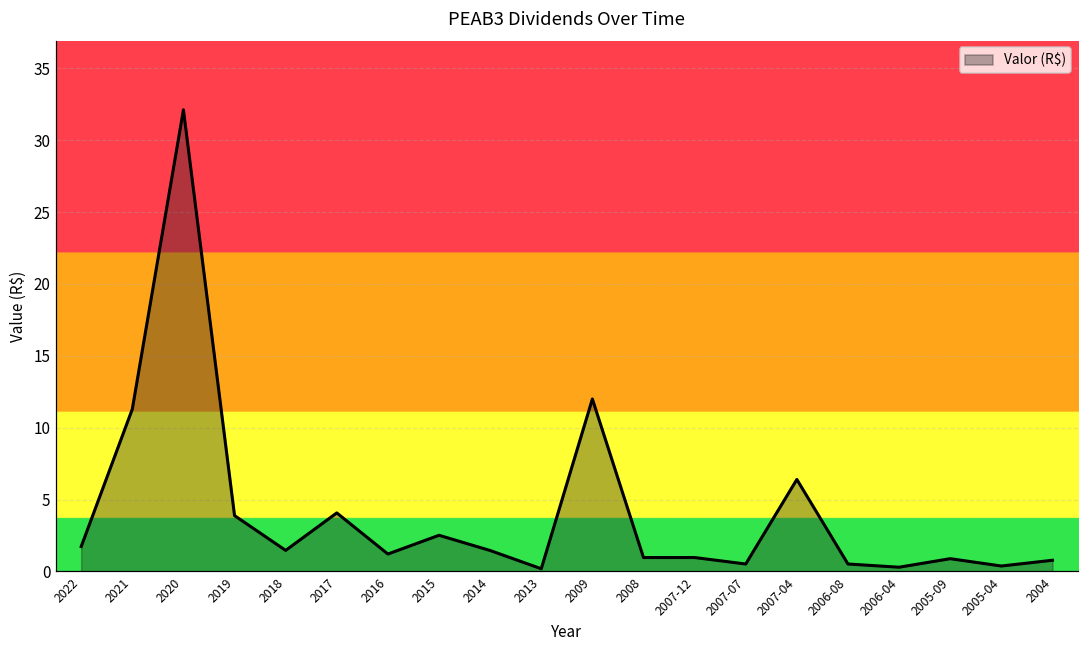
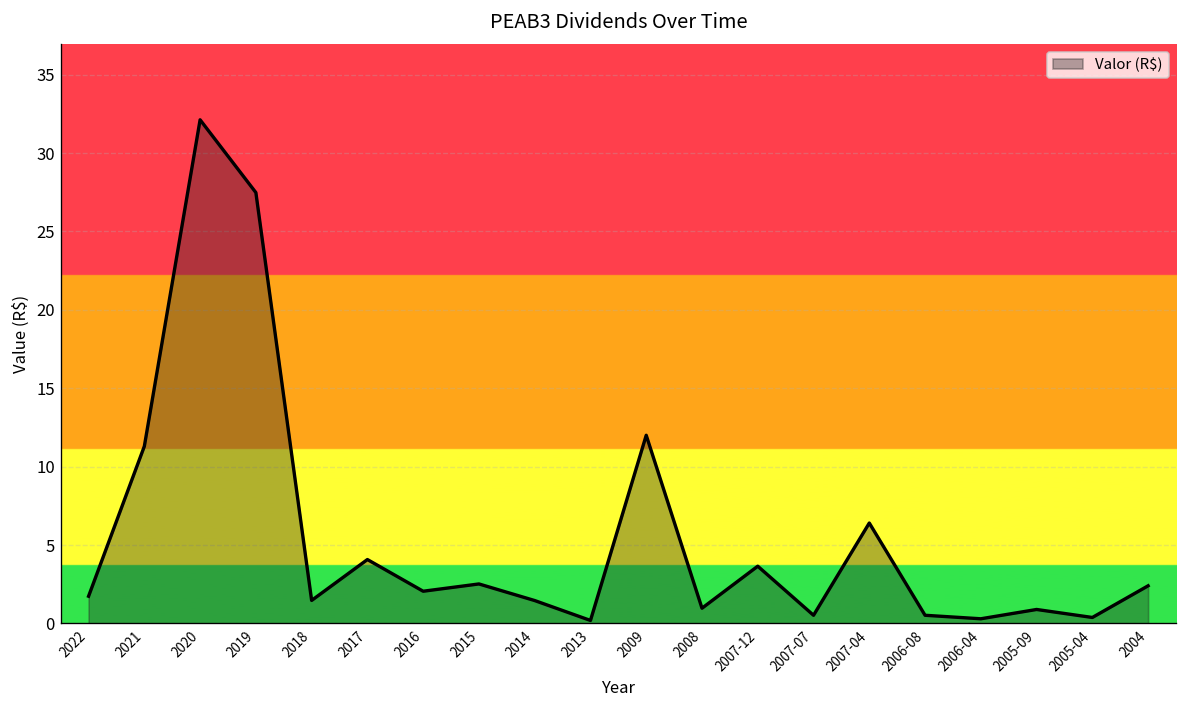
  {
    "2022": 1.7,
    "2021": 11.3,
    "2020": 32.1,
-   "2019": 3.9,
+   "2019": 27.5,
    "2018": 1.5,
    "2017": 4.1,
-   "2016": 1.2,
+   "2016": 2.1,
    "2015": 2.5,
    "2014": 1.5,
    "2013": 0.2,
    "2009": 12.0,
    "2008": 1.0,
-   "2007-12": 1.0,
+   "2007-12": 3.7,
    "2007-07": 0.5,
    "2007-04": 6.4,
    "2006-08": 0.5,
    "2006-04": 0.3,
    "2005-09": 0.9,
    "2005-04": 0.4,
-   "2004": 0.8
+   "2004": 2.4
  }
